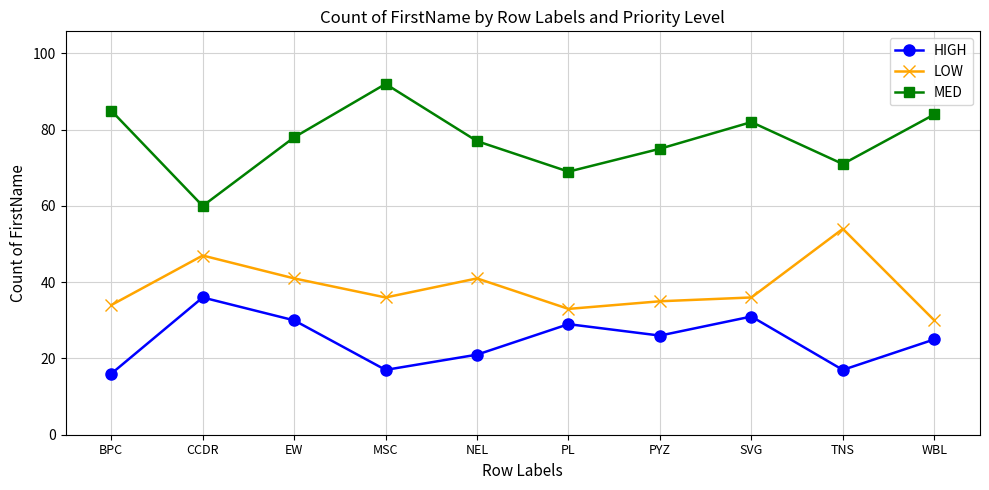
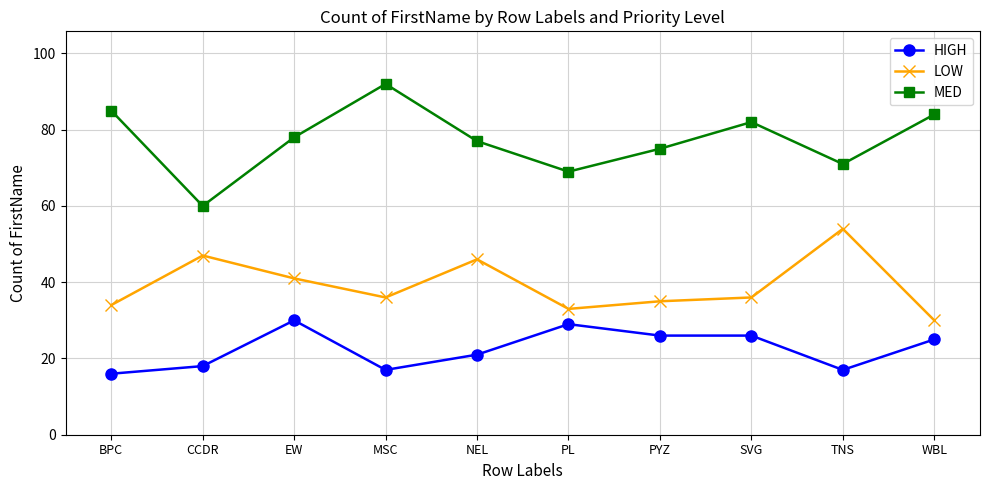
  {
    "HIGH": {
      "BPC": 16,
-     "CCDR": 36,
+     "CCDR": 18,
      "EW": 30,
      "MSC": 17,
      "NEL": 21,
      "PL": 29,
      "PYZ": 26,
-     "SVG": 31,
+     "SVG": 26,
      "TNS": 17,
      "WBL": 25
    },
    "LOW": {
      "BPC": 34,
      "CCDR": 47,
      "EW": 41,
      "MSC": 36,
-     "NEL": 41,
+     "NEL": 46,
      "PL": 33,
      "PYZ": 35,
      "SVG": 36,
      "TNS": 54,
      "WBL": 30
    },
    "MED": {
      "BPC": 85,
      "CCDR": 60,
      "EW": 78,
      "MSC": 92,
      "NEL": 77,
      "PL": 69,
      "PYZ": 75,
      "SVG": 82,
      "TNS": 71,
      "WBL": 84
    }
  }
